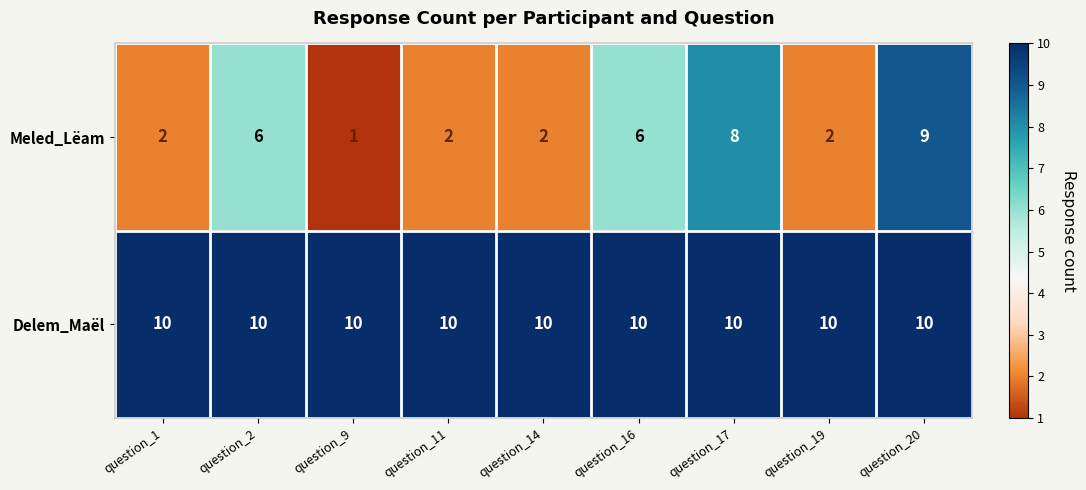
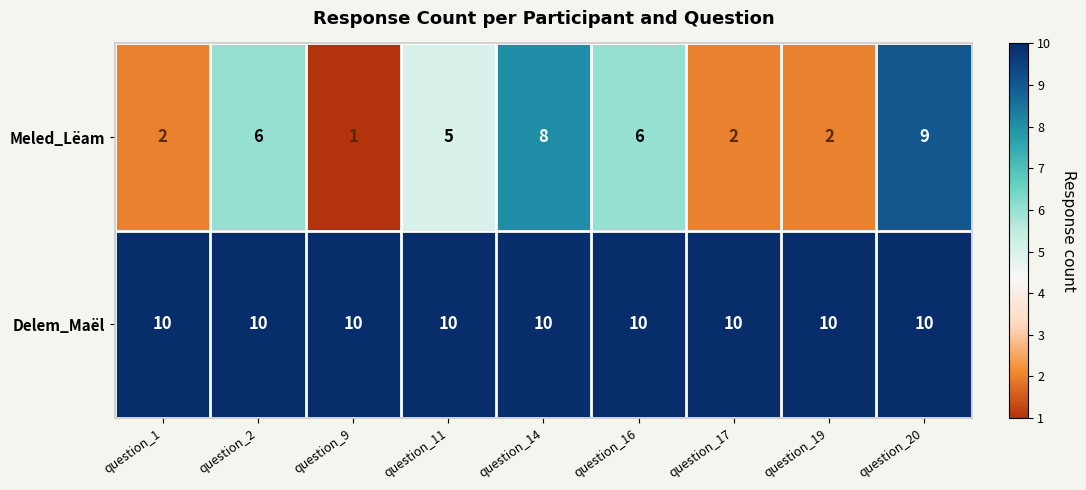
  {
    "Meled_Lëam": {
      "question_1": 2,
      "question_2": 6,
      "question_9": 1,
-     "question_11": 2,
-     "question_14": 2,
+     "question_11": 5,
+     "question_14": 8,
      "question_16": 6,
-     "question_17": 8,
+     "question_17": 2,
      "question_19": 2,
      "question_20": 9
    },
    "Delem_Maël": {
      "question_1": 10,
      "question_2": 10,
      "question_9": 10,
      "question_11": 10,
      "question_14": 10,
      "question_16": 10,
      "question_17": 10,
      "question_19": 10,
      "question_20": 10
    }
  }
